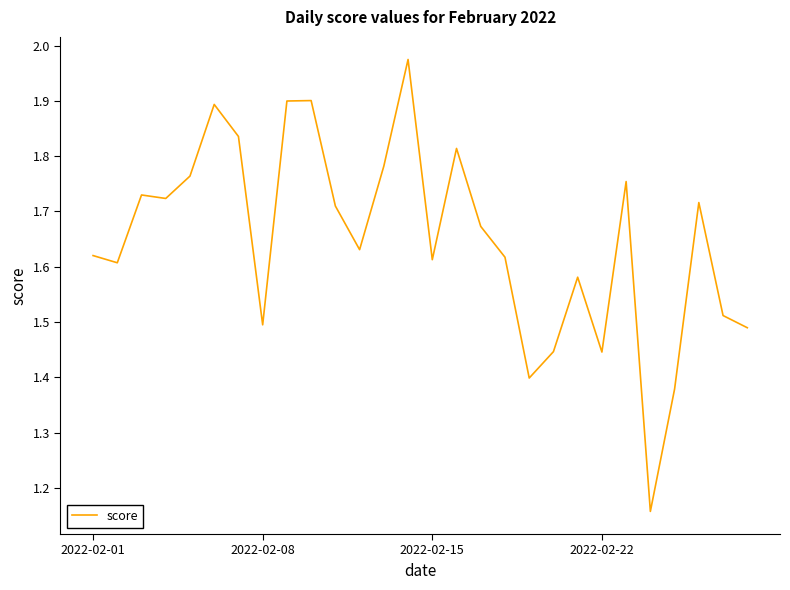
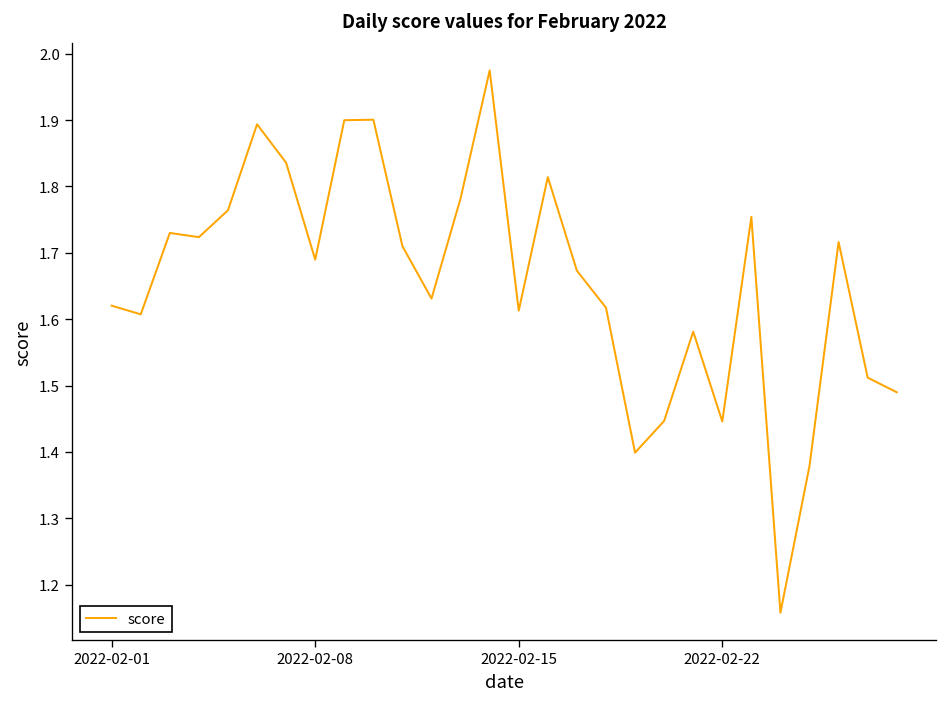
  {
    "2022-02-01": 1.62,
-   "2022-02-08": 1.50,
+   "2022-02-08": 1.69,
    "2022-02-15": 1.61,
    "2022-02-22": 1.45
  }
